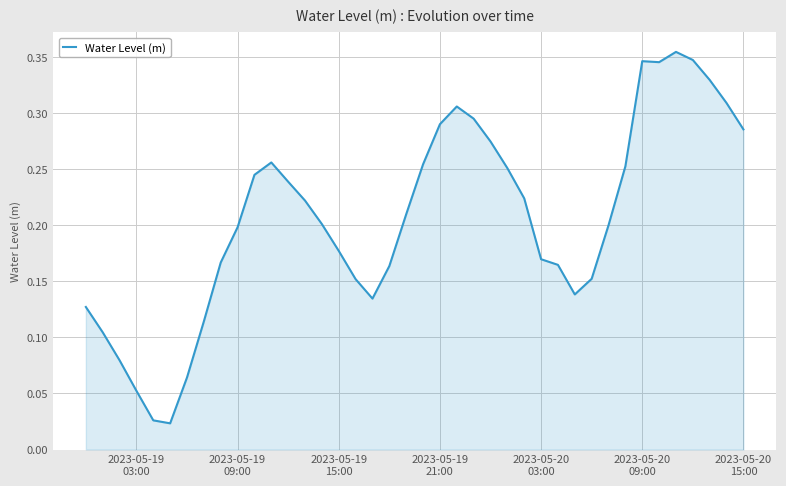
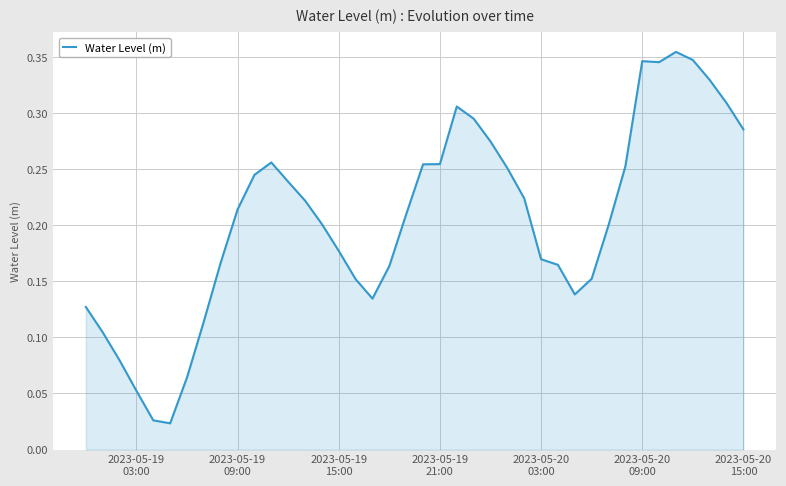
  {
    "2023-05-19 03:00": 0.052,
-   "2023-05-19 09:00": 0.198,
+   "2023-05-19 09:00": 0.214,
    "2023-05-19 15:00": 0.177,
-   "2023-05-19 21:00": 0.290,
+   "2023-05-19 21:00": 0.255,
    "2023-05-20 03:00": 0.170,
    "2023-05-20 09:00": 0.346,
    "2023-05-20 15:00": 0.286
  }
